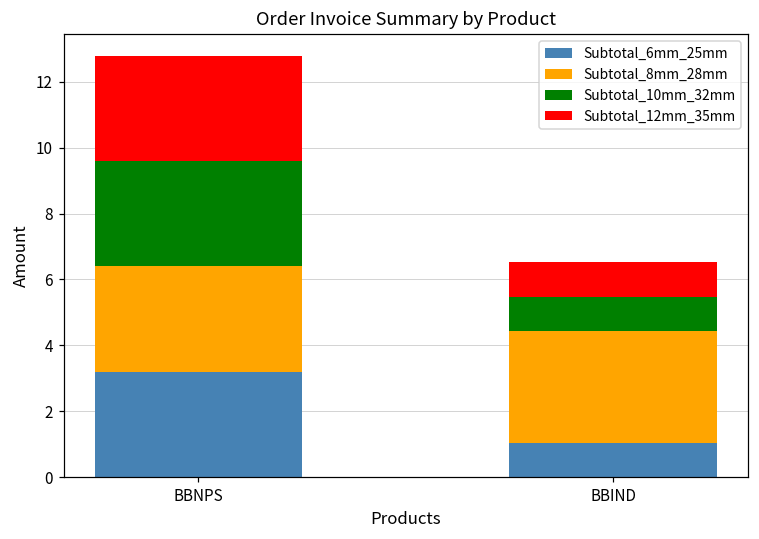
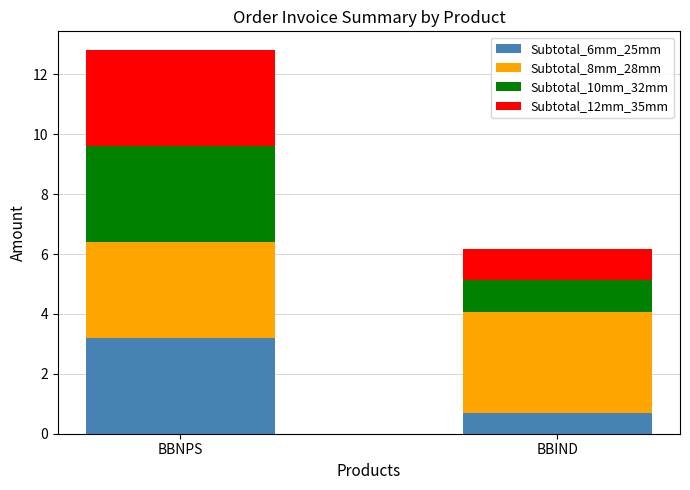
  {
    "Subtotal_6mm_25mm": {
      "BBNPS": 3.2,
-     "BBIND": 1.1
+     "BBIND": 0.7
    },
    "Subtotal_8mm_28mm": {
      "BBNPS": 3.2,
      "BBIND": 3.4
    },
    "Subtotal_10mm_32mm": {
      "BBNPS": 3.2,
      "BBIND": 1.0
    },
    "Subtotal_12mm_35mm": {
      "BBNPS": 3.2,
      "BBIND": 1.1
    }
  }
